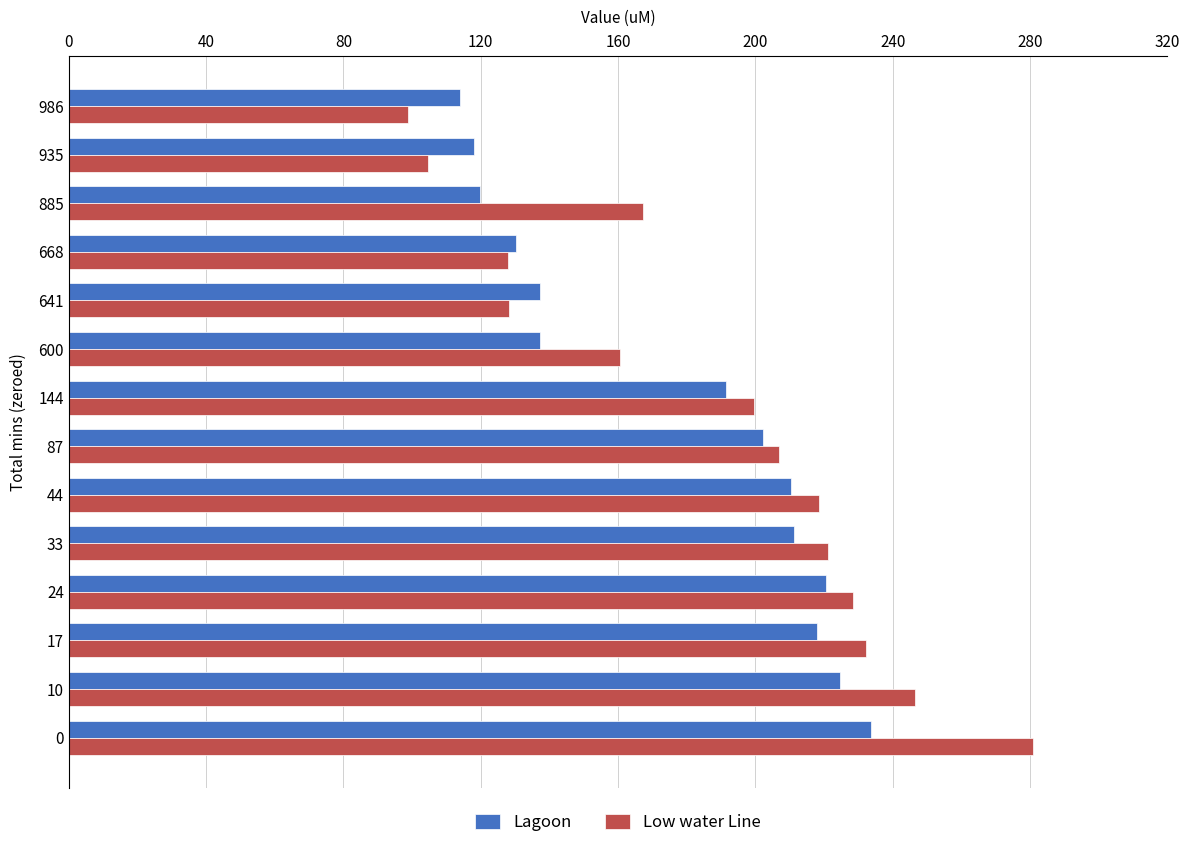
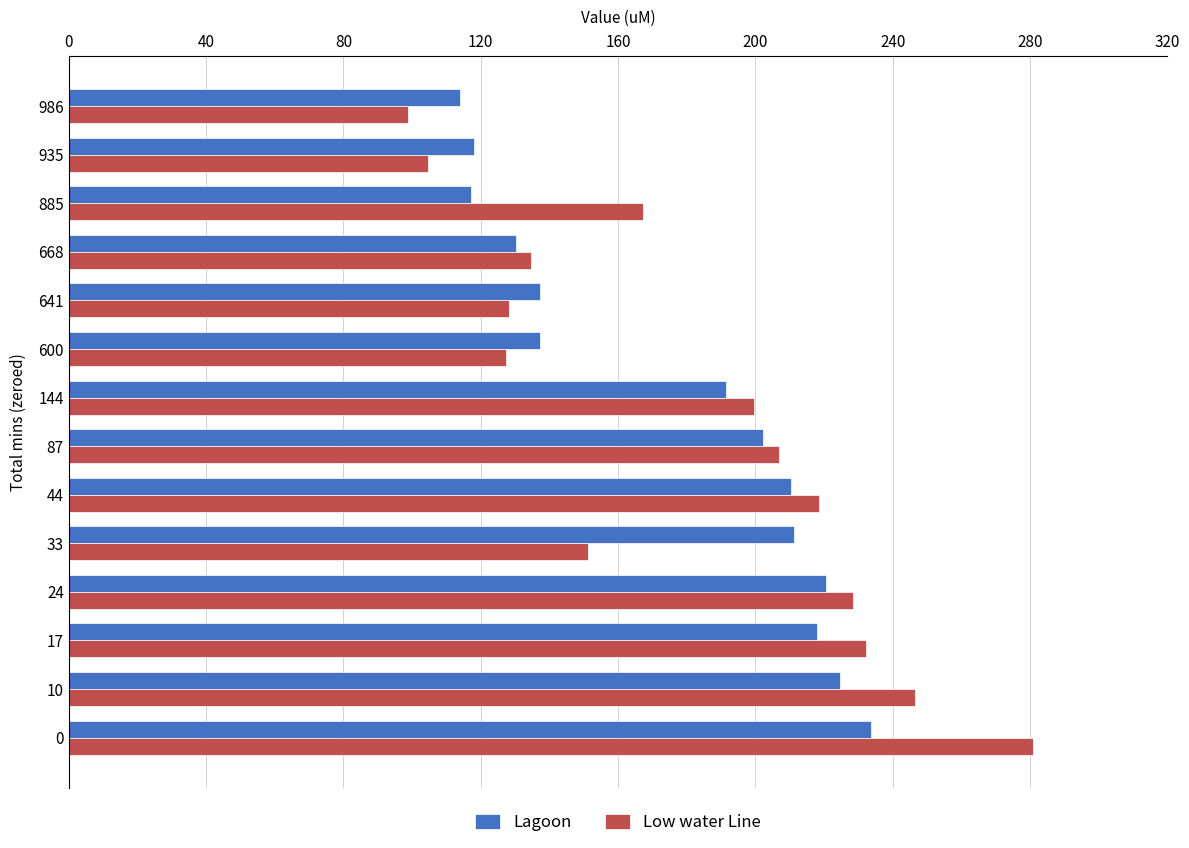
  {
    "Lagoon": {
      "986": 114,
      "935": 118,
-     "885": 120,
+     "885": 117,
      "668": 130,
      "641": 137,
      "600": 137,
      "144": 191,
      "87": 202,
      "44": 210,
      "33": 211,
      "24": 221,
      "17": 218,
      "10": 225,
      "0": 234
    },
    "Low water Line": {
      "986": 99,
      "935": 105,
      "885": 167,
-     "668": 128,
+     "668": 135,
      "641": 128,
-     "600": 160,
+     "600": 127,
      "144": 199,
      "87": 207,
      "44": 218,
-     "33": 221,
+     "33": 151,
      "24": 228,
      "17": 232,
      "10": 247,
      "0": 281
    }
  }
